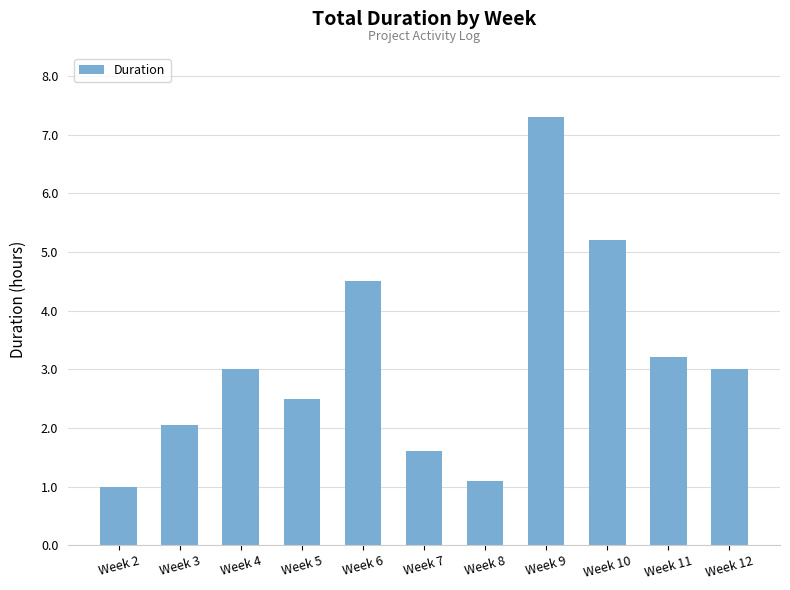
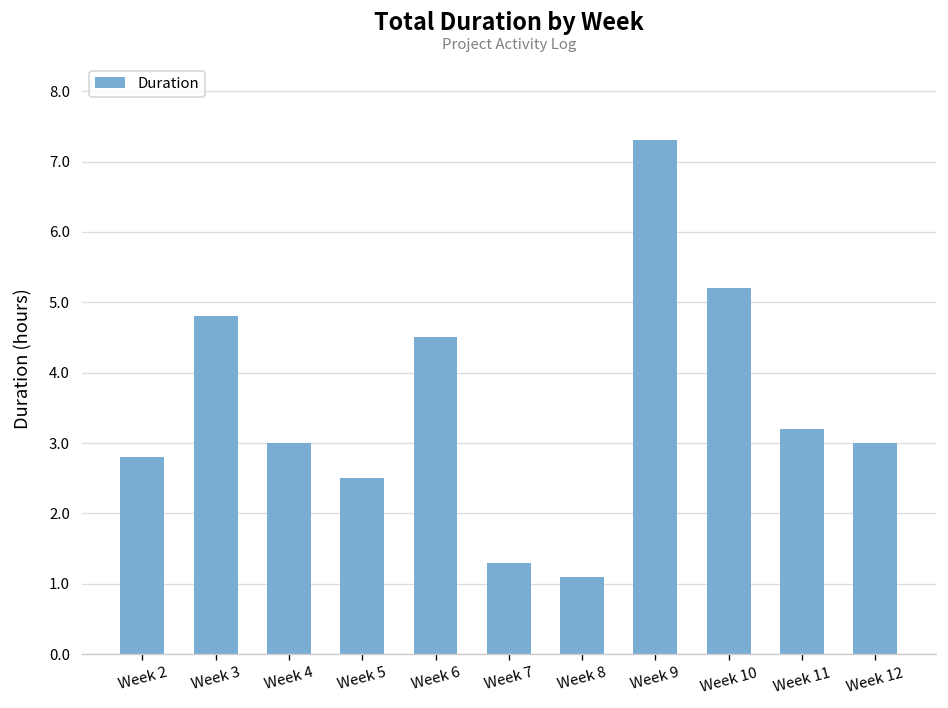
  {
-   "Week 2": 1.0,
-   "Week 3": 2.1,
+   "Week 2": 2.8,
+   "Week 3": 4.8,
    "Week 4": 3.0,
    "Week 5": 2.5,
    "Week 6": 4.5,
-   "Week 7": 1.6,
+   "Week 7": 1.3,
    "Week 8": 1.1,
    "Week 9": 7.3,
    "Week 10": 5.2,
    "Week 11": 3.2,
    "Week 12": 3.0
  }
